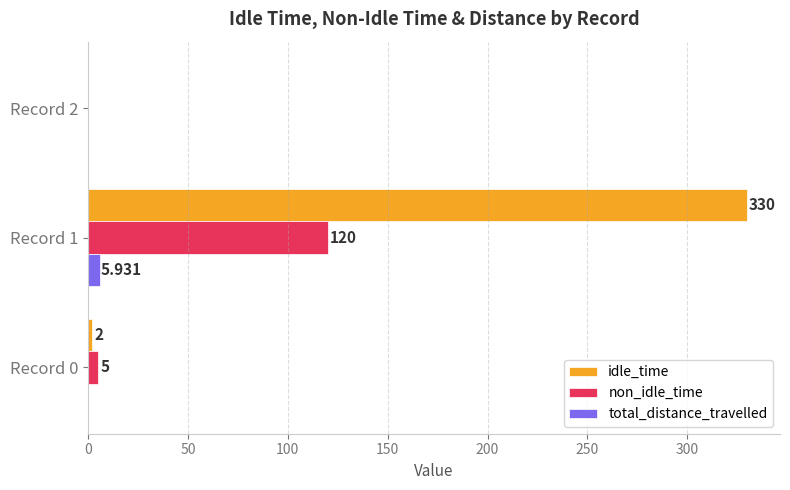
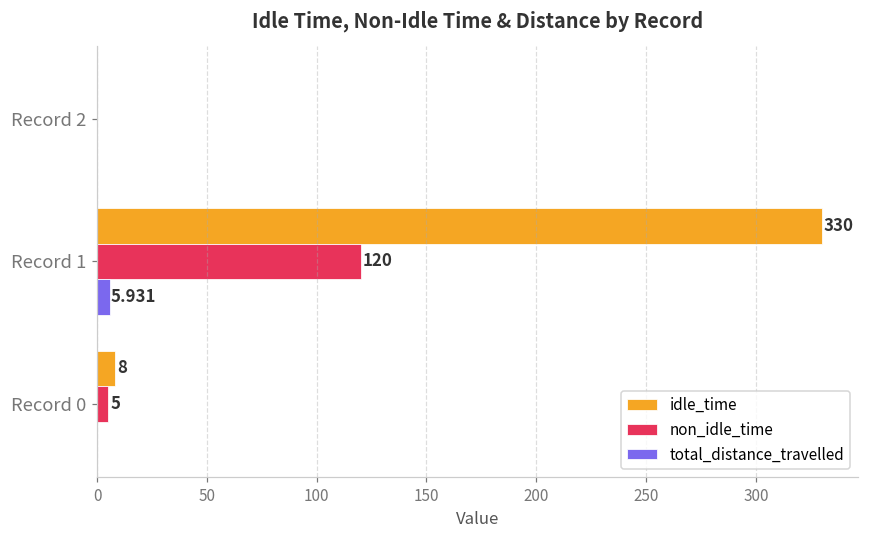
  {
    "idle_time": {
      "Record 1": 330,
-     "Record 0": 2
+     "Record 0": 8
    },
    "non_idle_time": {
      "Record 1": 120,
      "Record 0": 5
    },
    "total_distance_travelled": {
      "Record 1": 5.931
    }
  }
